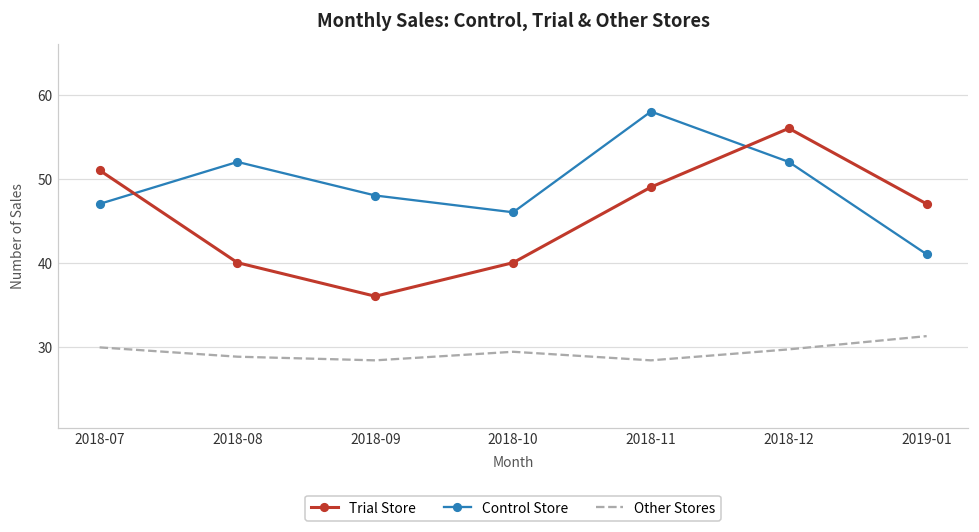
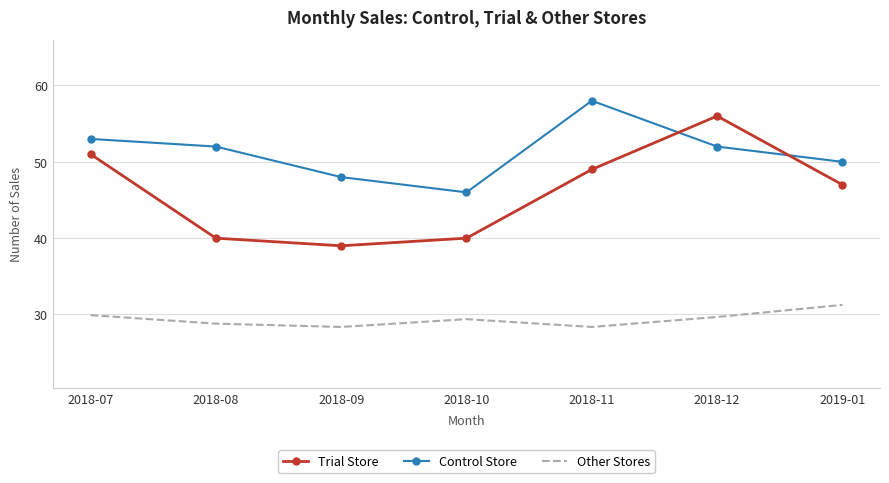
  {
    "Trial Store": {
      "2018-07": 51,
      "2018-08": 40,
-     "2018-09": 36,
+     "2018-09": 39,
      "2018-10": 40,
      "2018-11": 49,
      "2018-12": 56,
      "2019-01": 47
    },
    "Control Store": {
-     "2018-07": 47,
+     "2018-07": 53,
      "2018-08": 52,
      "2018-09": 48,
      "2018-10": 46,
      "2018-11": 58,
      "2018-12": 52,
-     "2019-01": 41
+     "2019-01": 50
    },
    "Other Stores": {
      "2018-07": 30,
      "2018-08": 29,
      "2018-09": 28,
      "2018-10": 29,
      "2018-11": 28,
      "2018-12": 30,
      "2019-01": 31
    }
  }
